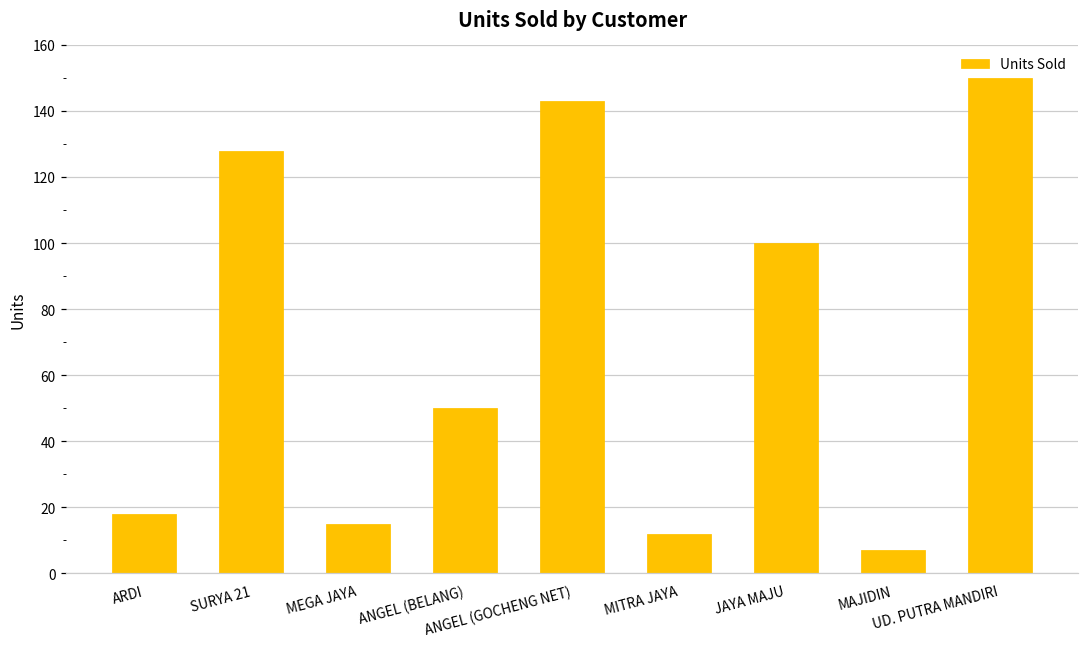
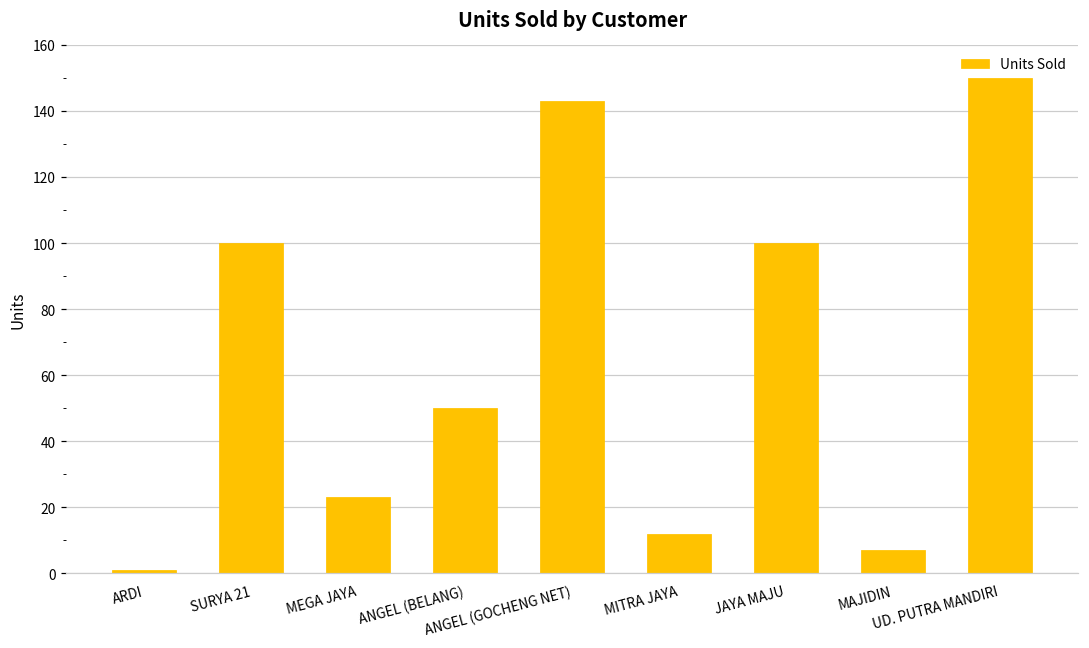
  {
-   "ARDI": 18,
-   "SURYA 21": 128,
-   "MEGA JAYA": 15,
+   "ARDI": 1,
+   "SURYA 21": 100,
+   "MEGA JAYA": 23,
    "ANGEL (BELANG)": 50,
    "ANGEL (GOCHENG NET)": 143,
    "MITRA JAYA": 12,
    "JAYA MAJU": 100,
    "MAJIDIN": 7,
    "UD. PUTRA MANDIRI": 150
  }
